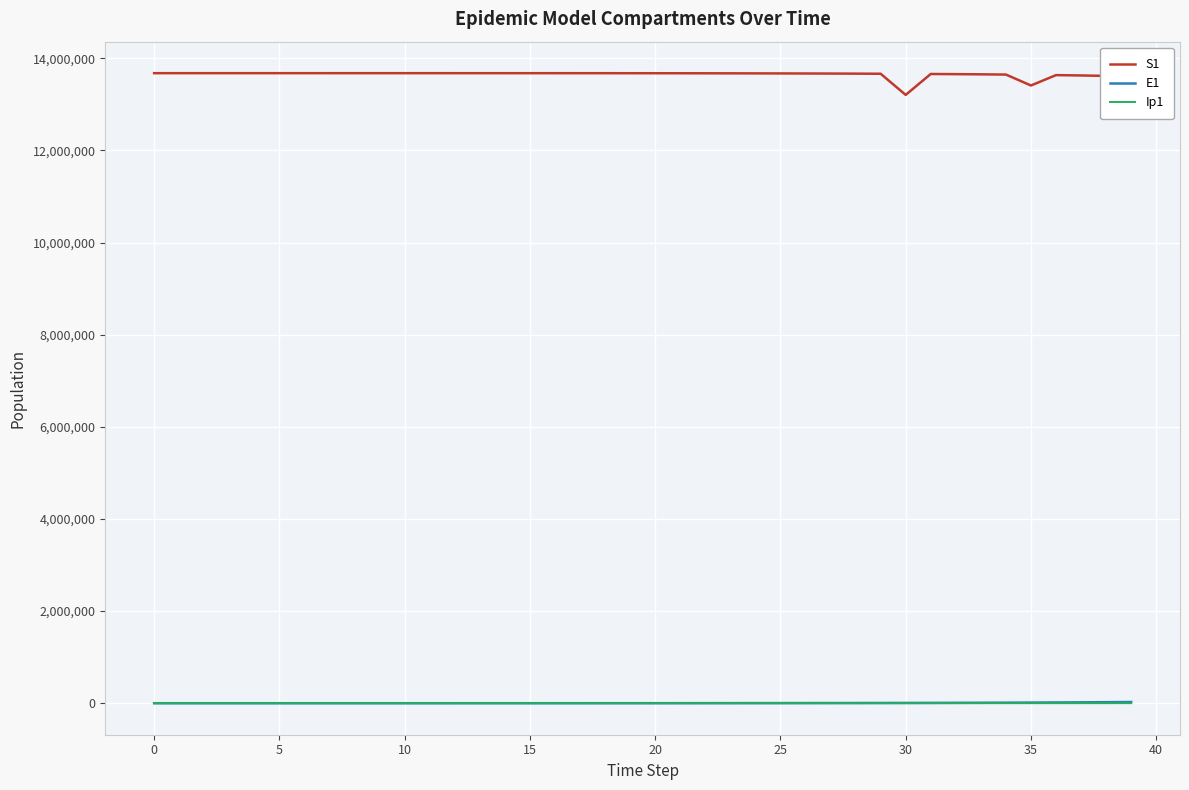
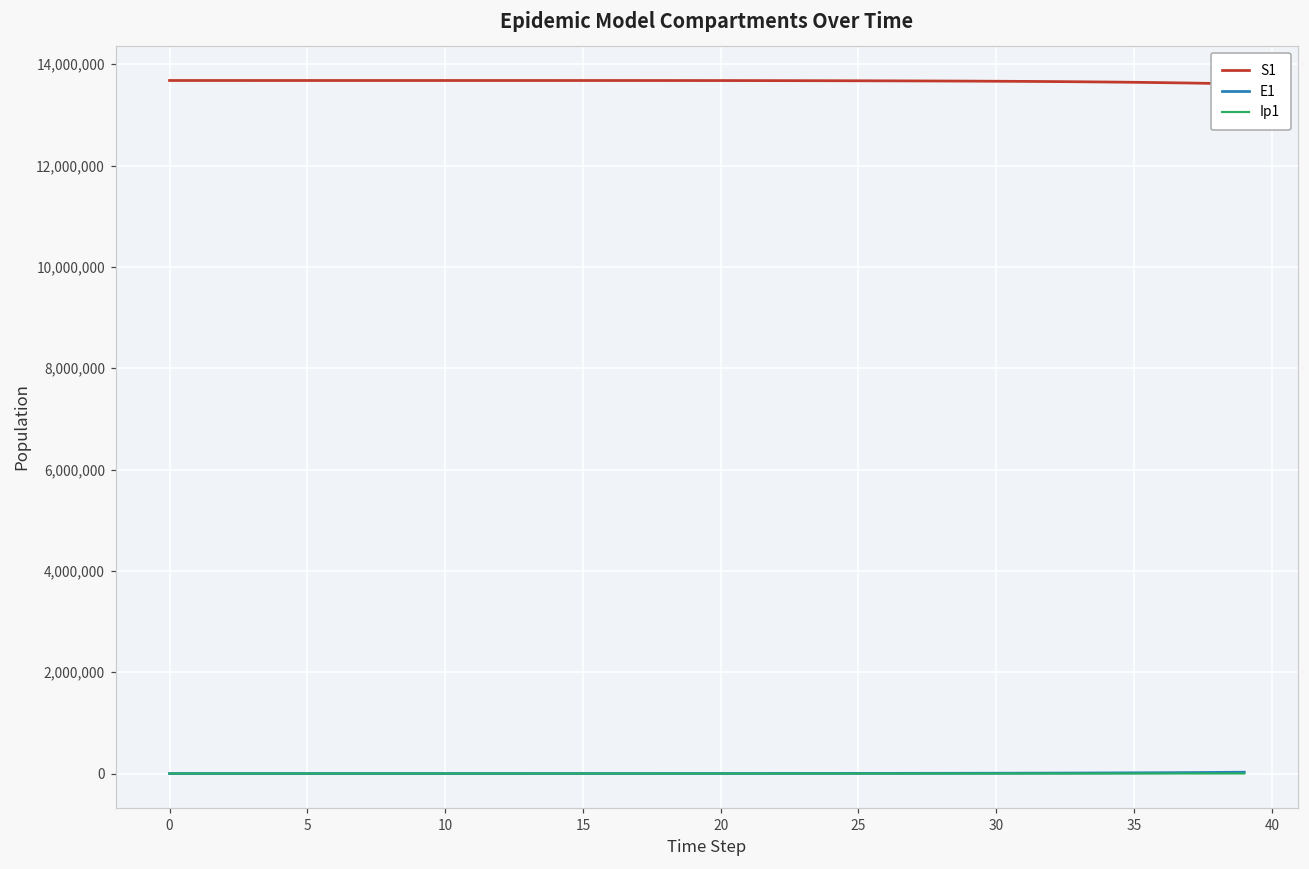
  {
    "S1": {
      "0": "13,700,000",
      "5": "13,700,000",
      "10": "13,700,000",
      "15": "13,700,000",
      "20": "13,700,000",
      "25": "13,700,000",
-     "30": "13,200,000",
-     "35": "13,400,000"
+     "30": "13,700,000",
+     "35": "13,600,000"
    }
  }
